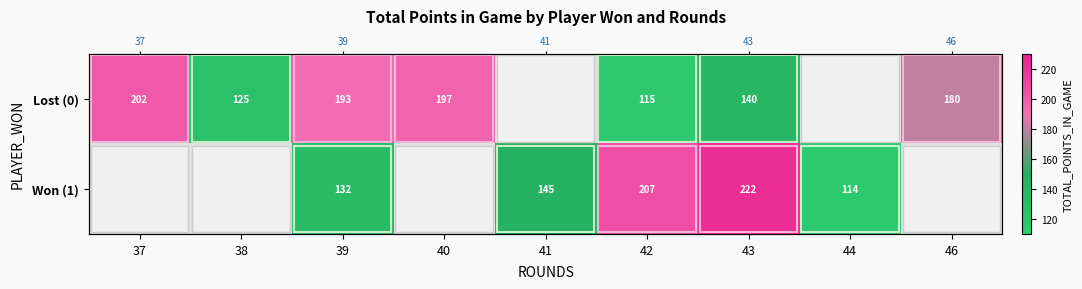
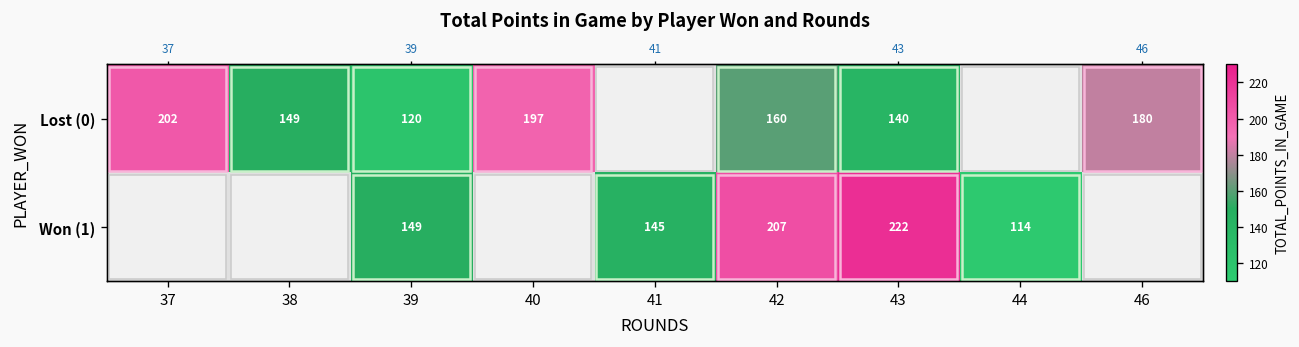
  {
    "Lost (0)": {
      "37": 202,
-     "38": 125,
-     "39": 193,
+     "38": 149,
+     "39": 120,
      "40": 197,
-     "42": 115,
+     "42": 160,
      "43": 140,
      "46": 180
    },
    "Won (1)": {
-     "39": 132,
+     "39": 149,
      "41": 145,
      "42": 207,
      "43": 222,
      "44": 114
    }
  }
